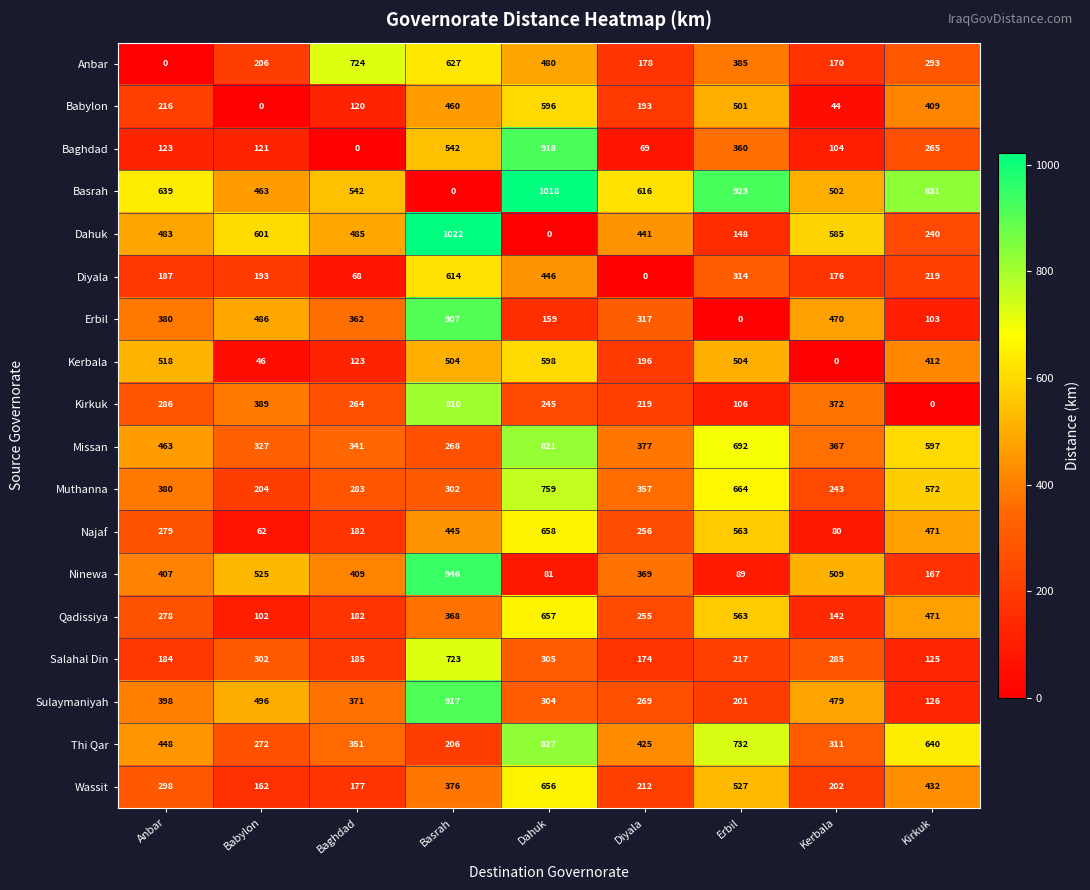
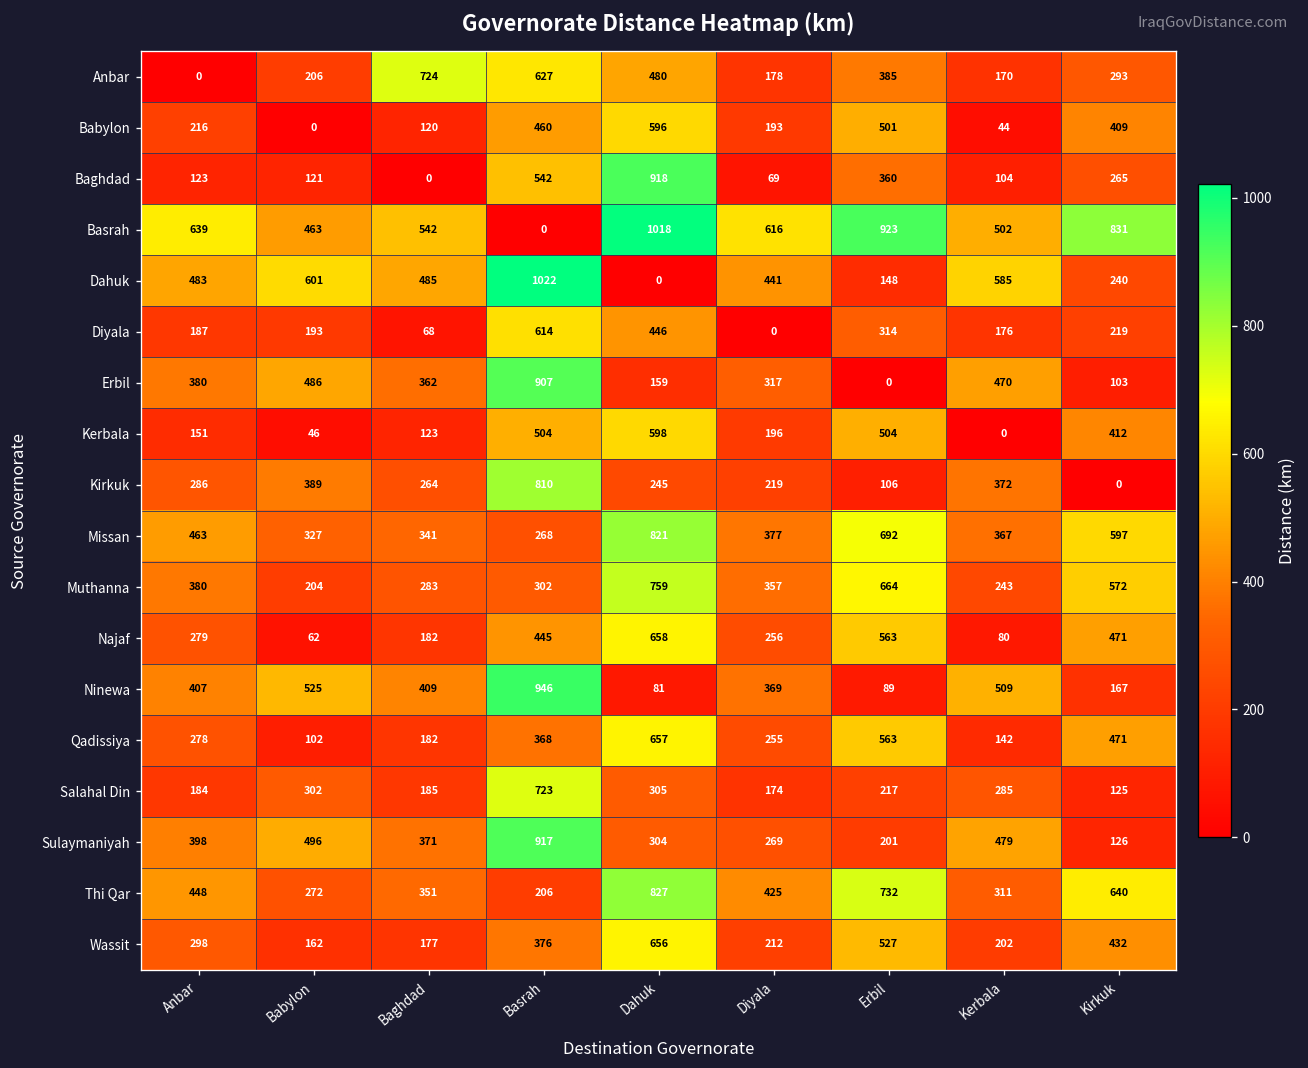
  {
    "Anbar": {
      "Anbar": 0,
      "Babylon": 206,
      "Baghdad": 724,
      "Basrah": 627,
      "Dahuk": 480,
      "Diyala": 178,
      "Erbil": 385,
      "Kerbala": 170,
      "Kirkuk": 293
    },
    "Babylon": {
      "Anbar": 216,
      "Babylon": 0,
      "Baghdad": 120,
      "Basrah": 460,
      "Dahuk": 596,
      "Diyala": 193,
      "Erbil": 501,
      "Kerbala": 44,
      "Kirkuk": 409
    },
    "Baghdad": {
      "Anbar": 123,
      "Babylon": 121,
      "Baghdad": 0,
      "Basrah": 542,
      "Dahuk": 918,
      "Diyala": 69,
      "Erbil": 360,
      "Kerbala": 104,
      "Kirkuk": 265
    },
    "Basrah": {
      "Anbar": 639,
      "Babylon": 463,
      "Baghdad": 542,
      "Basrah": 0,
      "Dahuk": 1018,
      "Diyala": 616,
      "Erbil": 923,
      "Kerbala": 502,
      "Kirkuk": 831
    },
    "Dahuk": {
      "Anbar": 483,
      "Babylon": 601,
      "Baghdad": 485,
      "Basrah": 1022,
      "Dahuk": 0,
      "Diyala": 441,
      "Erbil": 148,
      "Kerbala": 585,
      "Kirkuk": 240
    },
    "Diyala": {
      "Anbar": 187,
      "Babylon": 193,
      "Baghdad": 68,
      "Basrah": 614,
      "Dahuk": 446,
      "Diyala": 0,
      "Erbil": 314,
      "Kerbala": 176,
      "Kirkuk": 219
    },
    "Erbil": {
      "Anbar": 380,
      "Babylon": 486,
      "Baghdad": 362,
      "Basrah": 907,
      "Dahuk": 159,
      "Diyala": 317,
      "Erbil": 0,
      "Kerbala": 470,
      "Kirkuk": 103
    },
    "Kerbala": {
-     "Anbar": 518,
+     "Anbar": 151,
      "Babylon": 46,
      "Baghdad": 123,
      "Basrah": 504,
      "Dahuk": 598,
      "Diyala": 196,
      "Erbil": 504,
      "Kerbala": 0,
      "Kirkuk": 412
    },
    "Kirkuk": {
      "Anbar": 286,
      "Babylon": 389,
      "Baghdad": 264,
      "Basrah": 810,
      "Dahuk": 245,
      "Diyala": 219,
      "Erbil": 106,
      "Kerbala": 372,
      "Kirkuk": 0
    },
    "Missan": {
      "Anbar": 463,
      "Babylon": 327,
      "Baghdad": 341,
      "Basrah": 268,
      "Dahuk": 821,
      "Diyala": 377,
      "Erbil": 692,
      "Kerbala": 367,
      "Kirkuk": 597
    },
    "Muthanna": {
      "Anbar": 380,
      "Babylon": 204,
      "Baghdad": 283,
      "Basrah": 302,
      "Dahuk": 759,
      "Diyala": 357,
      "Erbil": 664,
      "Kerbala": 243,
      "Kirkuk": 572
    },
    "Najaf": {
      "Anbar": 279,
      "Babylon": 62,
      "Baghdad": 182,
      "Basrah": 445,
      "Dahuk": 658,
      "Diyala": 256,
      "Erbil": 563,
      "Kerbala": 80,
      "Kirkuk": 471
    },
    "Ninewa": {
      "Anbar": 407,
      "Babylon": 525,
      "Baghdad": 409,
      "Basrah": 946,
      "Dahuk": 81,
      "Diyala": 369,
      "Erbil": 89,
      "Kerbala": 509,
      "Kirkuk": 167
    },
    "Qadissiya": {
      "Anbar": 278,
      "Babylon": 102,
      "Baghdad": 182,
      "Basrah": 368,
      "Dahuk": 657,
      "Diyala": 255,
      "Erbil": 563,
      "Kerbala": 142,
      "Kirkuk": 471
    },
    "Salahal Din": {
      "Anbar": 184,
      "Babylon": 302,
      "Baghdad": 185,
      "Basrah": 723,
      "Dahuk": 305,
      "Diyala": 174,
      "Erbil": 217,
      "Kerbala": 285,
      "Kirkuk": 125
    },
    "Sulaymaniyah": {
      "Anbar": 398,
      "Babylon": 496,
      "Baghdad": 371,
      "Basrah": 917,
      "Dahuk": 304,
      "Diyala": 269,
      "Erbil": 201,
      "Kerbala": 479,
      "Kirkuk": 126
    },
    "Thi Qar": {
      "Anbar": 448,
      "Babylon": 272,
      "Baghdad": 351,
      "Basrah": 206,
      "Dahuk": 827,
      "Diyala": 425,
      "Erbil": 732,
      "Kerbala": 311,
      "Kirkuk": 640
    },
    "Wassit": {
      "Anbar": 298,
      "Babylon": 162,
      "Baghdad": 177,
      "Basrah": 376,
      "Dahuk": 656,
      "Diyala": 212,
      "Erbil": 527,
      "Kerbala": 202,
      "Kirkuk": 432
    }
  }
